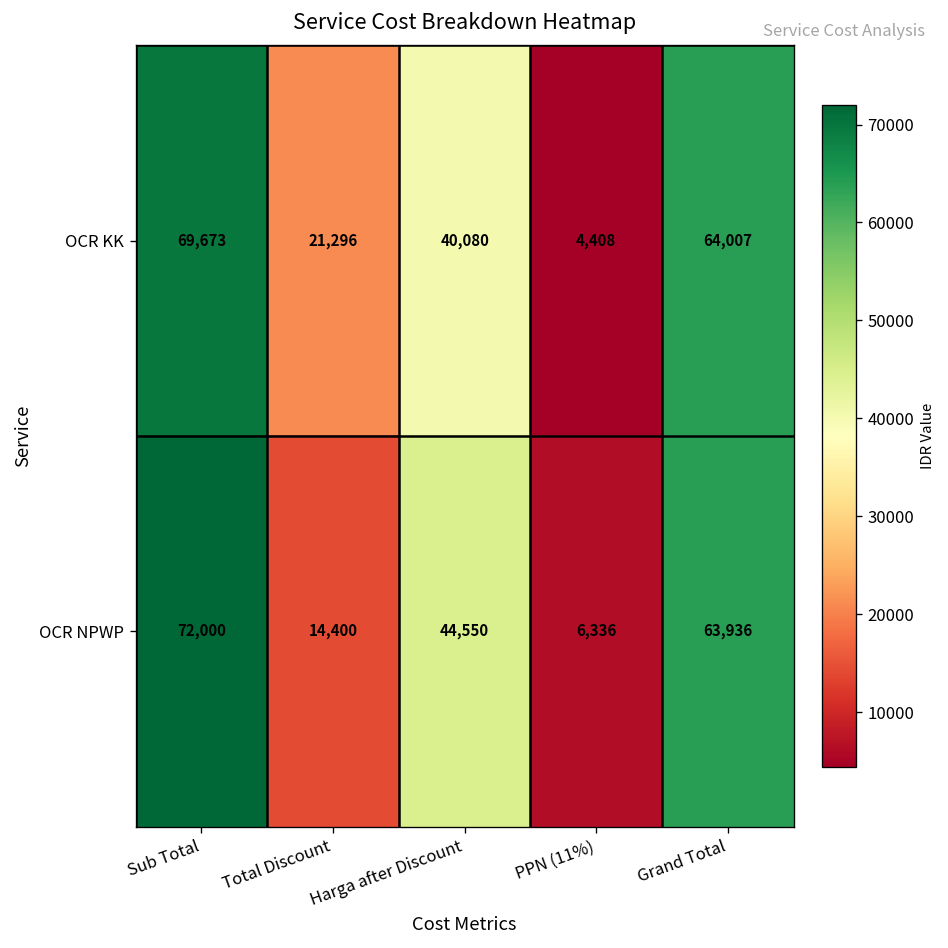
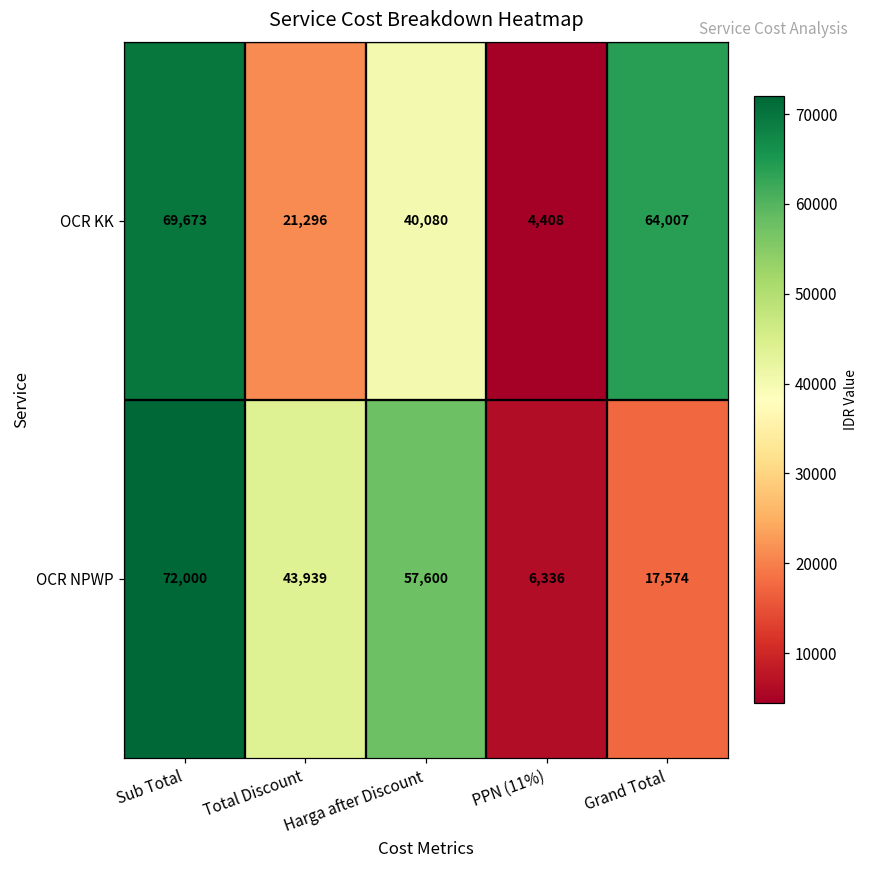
  {
    "OCR KK": {
      "Sub Total": "69,673",
      "Total Discount": "21,296",
      "Harga after Discount": "40,080",
      "PPN (11%)": "4,408",
      "Grand Total": "64,007"
    },
    "OCR NPWP": {
      "Sub Total": "72,000",
-     "Total Discount": "14,400",
-     "Harga after Discount": "44,550",
+     "Total Discount": "43,939",
+     "Harga after Discount": "57,600",
      "PPN (11%)": "6,336",
-     "Grand Total": "63,936"
+     "Grand Total": "17,574"
    }
  }
